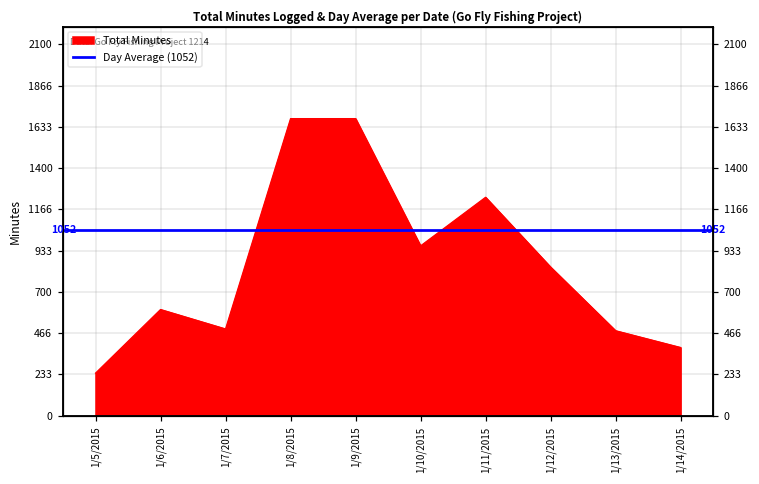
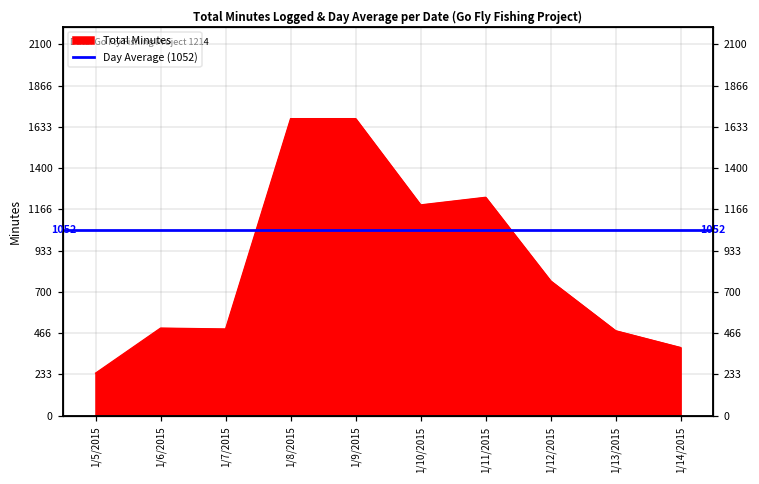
  {
    "1/5/2015": 240,
-   "1/6/2015": 600,
+   "1/6/2015": 500,
    "1/7/2015": 490,
    "1/8/2015": 1680,
    "1/9/2015": 1680,
-   "1/10/2015": 960,
+   "1/10/2015": 1190,
    "1/11/2015": 1240,
-   "1/12/2015": 840,
+   "1/12/2015": 760,
    "1/13/2015": 480,
    "1/14/2015": 390
  }
